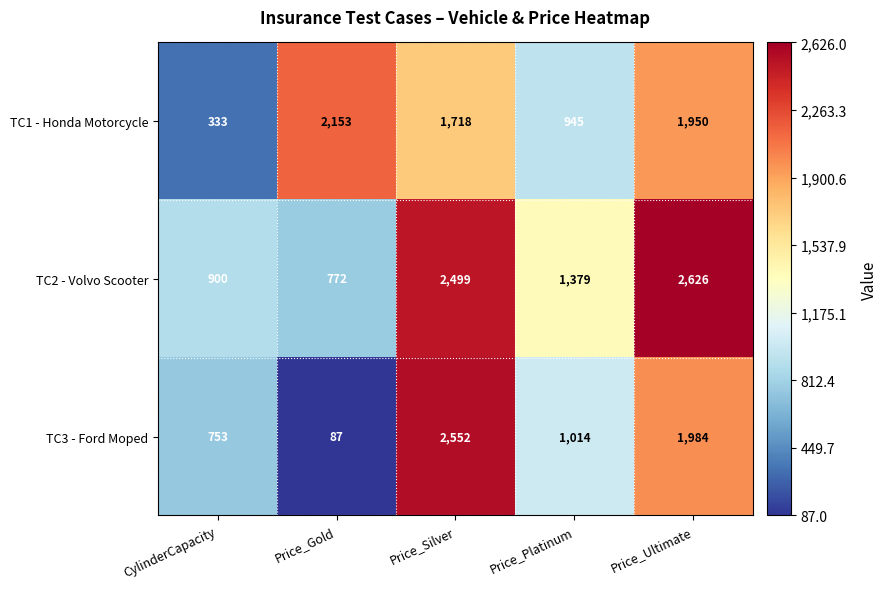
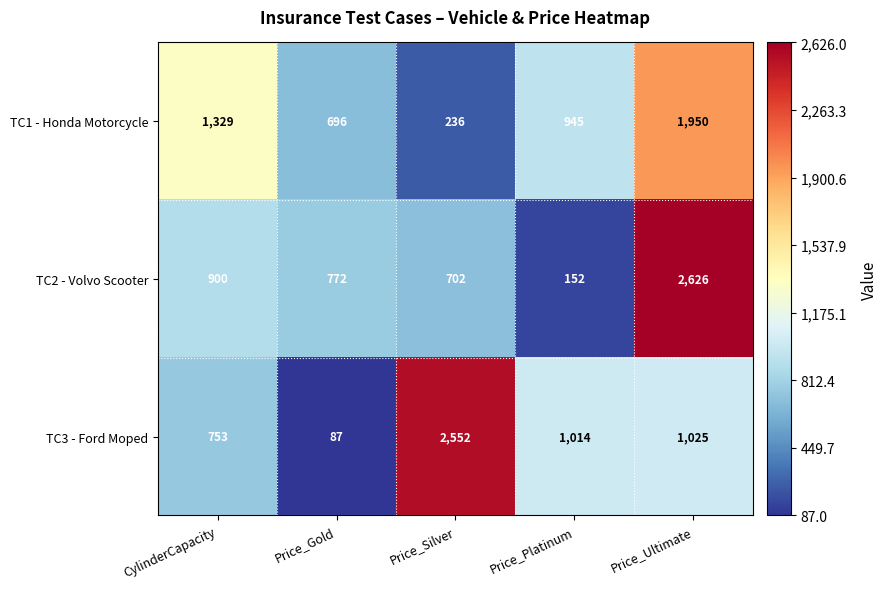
  {
    "TC1 - Honda Motorcycle": {
-     "CylinderCapacity": "333",
-     "Price_Gold": "2,153",
-     "Price_Silver": "1,718",
+     "CylinderCapacity": "1,329",
+     "Price_Gold": "696",
+     "Price_Silver": "236",
      "Price_Platinum": "945",
      "Price_Ultimate": "1,950"
    },
    "TC2 - Volvo Scooter": {
      "CylinderCapacity": "900",
      "Price_Gold": "772",
-     "Price_Silver": "2,499",
-     "Price_Platinum": "1,379",
+     "Price_Silver": "702",
+     "Price_Platinum": "152",
      "Price_Ultimate": "2,626"
    },
    "TC3 - Ford Moped": {
      "CylinderCapacity": "753",
      "Price_Gold": "87",
      "Price_Silver": "2,552",
      "Price_Platinum": "1,014",
-     "Price_Ultimate": "1,984"
+     "Price_Ultimate": "1,025"
    }
  }
